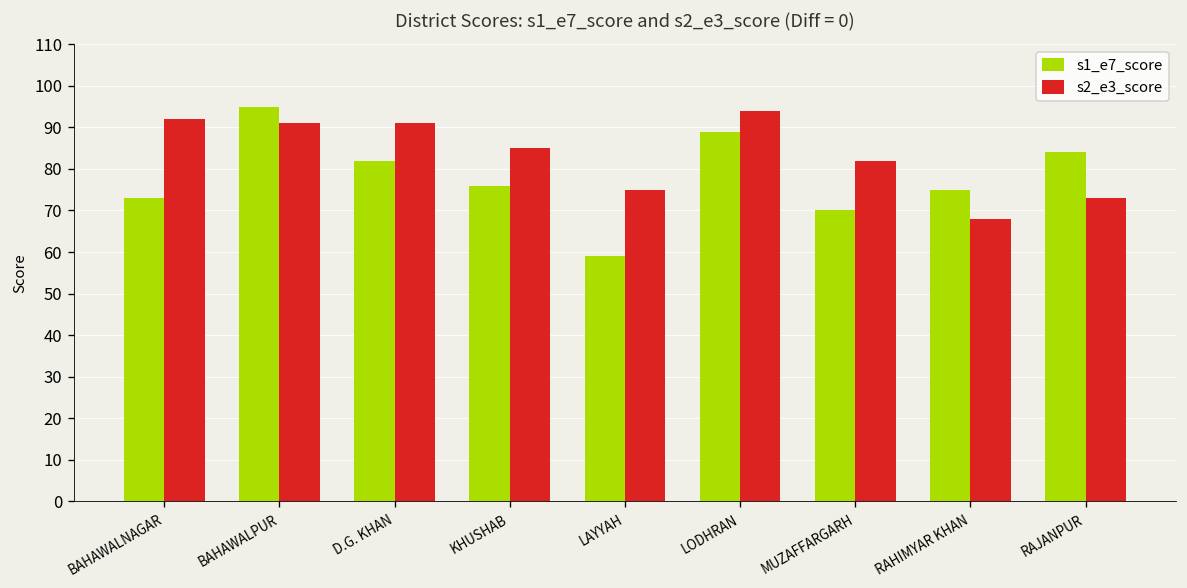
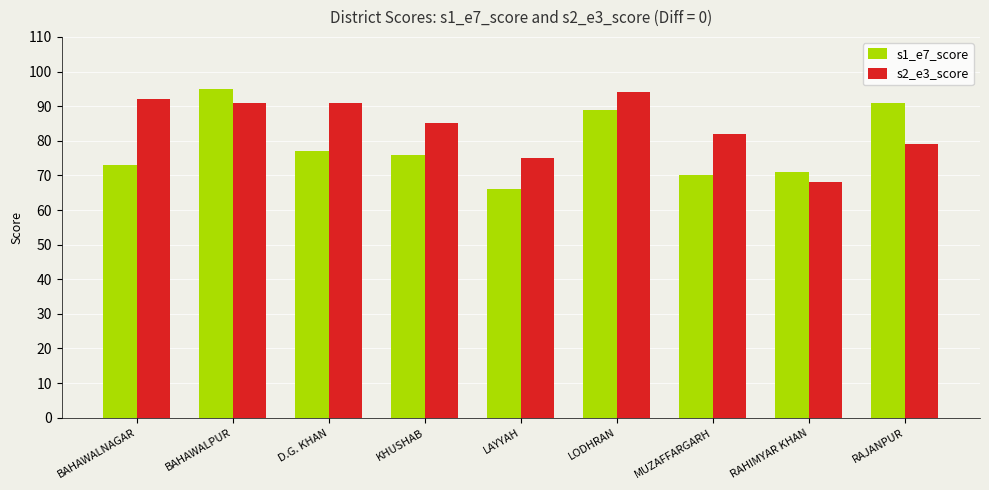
  {
    "s1_e7_score": {
      "BAHAWALNAGAR": 73,
      "BAHAWALPUR": 95,
-     "D.G. KHAN": 82,
+     "D.G. KHAN": 77,
      "KHUSHAB": 76,
-     "LAYYAH": 59,
+     "LAYYAH": 66,
      "LODHRAN": 89,
      "MUZAFFARGARH": 70,
-     "RAHIMYAR KHAN": 75,
-     "RAJANPUR": 84
+     "RAHIMYAR KHAN": 71,
+     "RAJANPUR": 91
    },
    "s2_e3_score": {
      "BAHAWALNAGAR": 92,
      "BAHAWALPUR": 91,
      "D.G. KHAN": 91,
      "KHUSHAB": 85,
      "LAYYAH": 75,
      "LODHRAN": 94,
      "MUZAFFARGARH": 82,
      "RAHIMYAR KHAN": 68,
-     "RAJANPUR": 73
+     "RAJANPUR": 79
    }
  }
